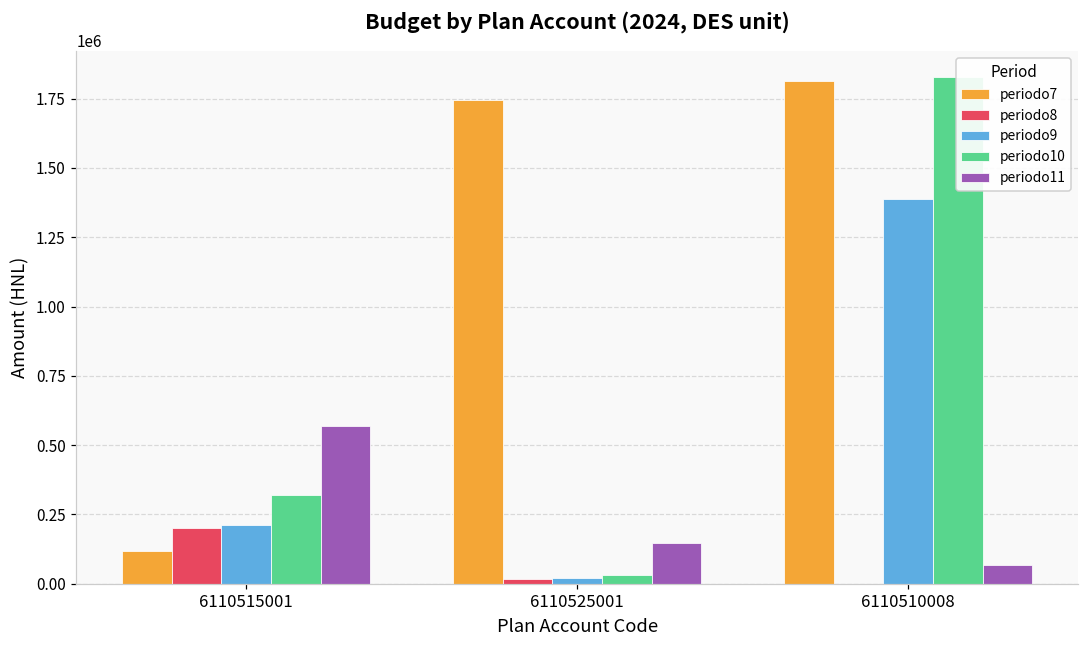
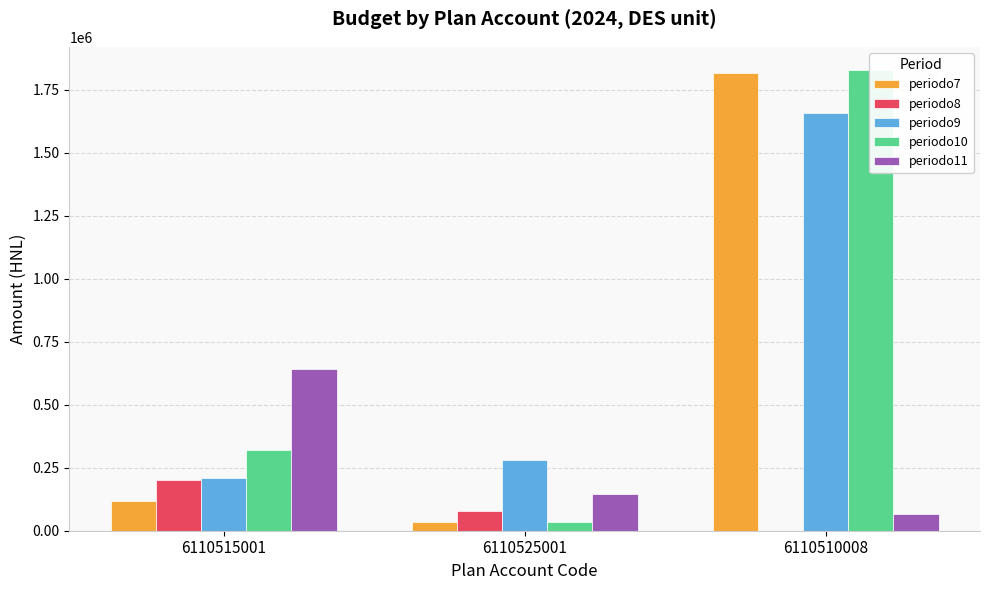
  {
    "periodo7": {
      "6110515001": 120000,
-     "6110525001": 1750000,
+     "6110525001": 40000,
      "6110510008": 1820000
    },
    "periodo8": {
      "6110515001": 200000,
-     "6110525001": 20000,
+     "6110525001": 80000,
      "6110510008": 0
    },
    "periodo9": {
      "6110515001": 210000,
-     "6110525001": 20000,
-     "6110510008": 1390000
+     "6110525001": 280000,
+     "6110510008": 1660000
    },
    "periodo10": {
      "6110515001": 320000,
      "6110525001": 30000
    },
    "periodo11": {
-     "6110515001": 570000,
+     "6110515001": 640000,
      "6110525001": 150000,
      "6110510008": 70000
    }
  }
